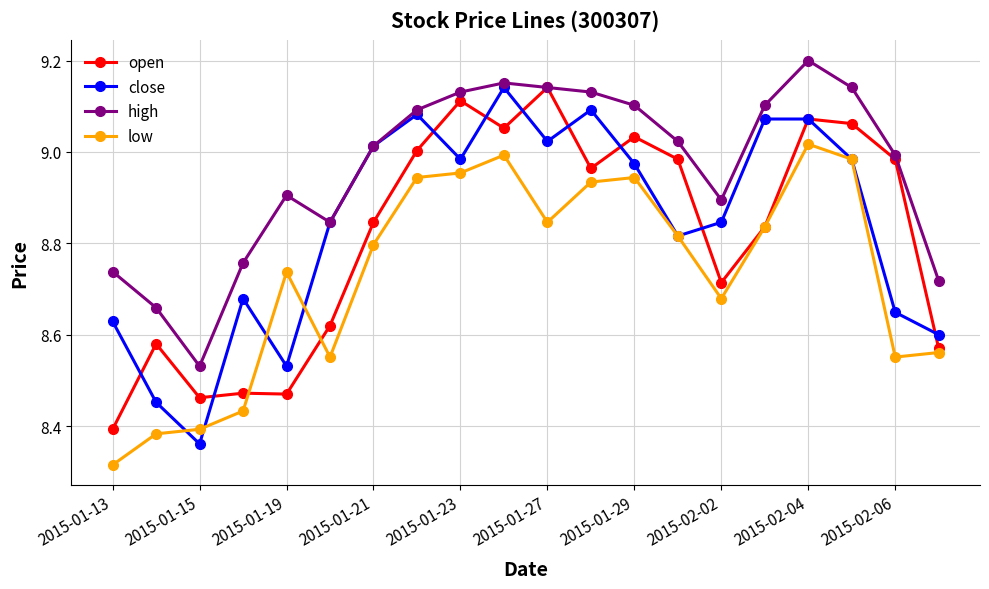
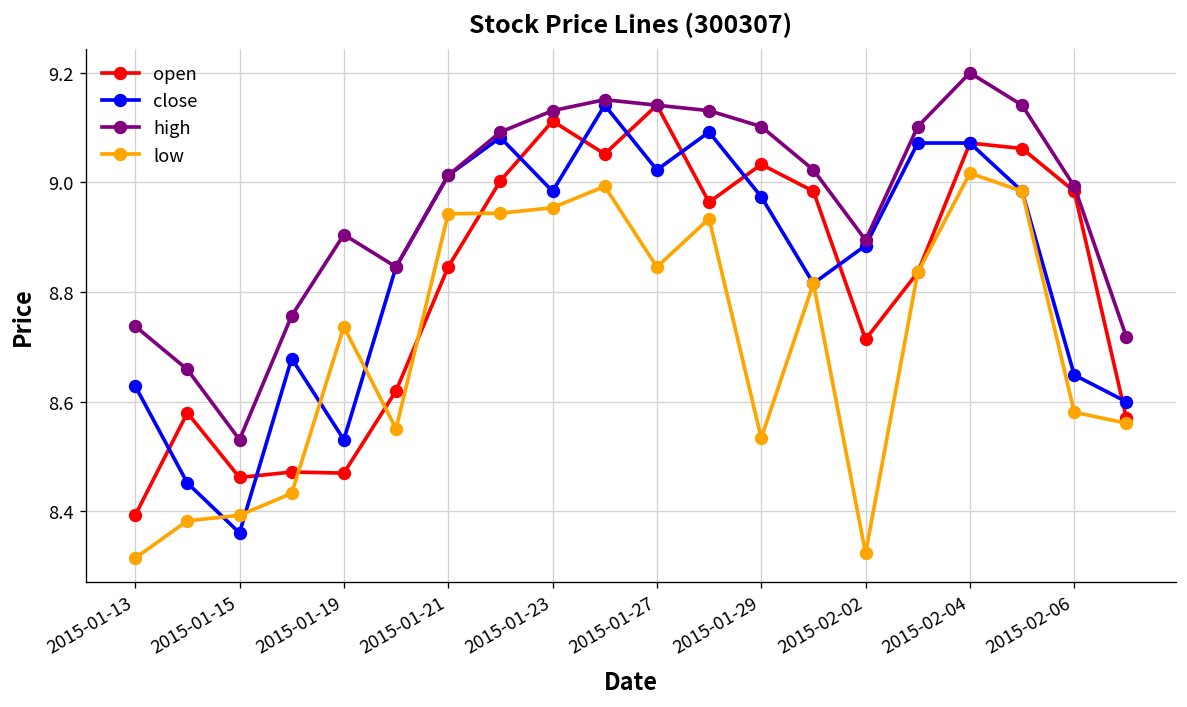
  {
    "open": {
      "2015-01-13": 8.39,
      "2015-01-15": 8.46,
      "2015-01-19": 8.47,
      "2015-01-21": 8.85,
      "2015-01-23": 9.11,
      "2015-01-29": 9.03,
      "2015-02-02": 8.71,
      "2015-02-06": 8.98
    },
    "close": {
      "2015-01-13": 8.63,
      "2015-01-15": 8.36,
      "2015-01-19": 8.53,
      "2015-01-23": 8.98,
      "2015-01-27": 9.02,
      "2015-01-29": 8.97,
-     "2015-02-02": 8.85,
+     "2015-02-02": 8.89,
      "2015-02-06": 8.65
    },
    "high": {
      "2015-01-13": 8.74,
      "2015-01-15": 8.53,
      "2015-01-19": 8.91,
      "2015-01-23": 9.13,
      "2015-01-29": 9.10,
      "2015-02-02": 8.90,
      "2015-02-04": 9.20,
      "2015-02-06": 8.99
    },
    "low": {
      "2015-01-13": 8.32,
      "2015-01-15": 8.39,
      "2015-01-19": 8.74,
-     "2015-01-21": 8.80,
+     "2015-01-21": 8.94,
      "2015-01-23": 8.95,
      "2015-01-27": 8.85,
-     "2015-01-29": 8.94,
-     "2015-02-02": 8.68,
+     "2015-01-29": 8.53,
+     "2015-02-02": 8.32,
      "2015-02-04": 9.02,
-     "2015-02-06": 8.55
+     "2015-02-06": 8.58
    }
  }
